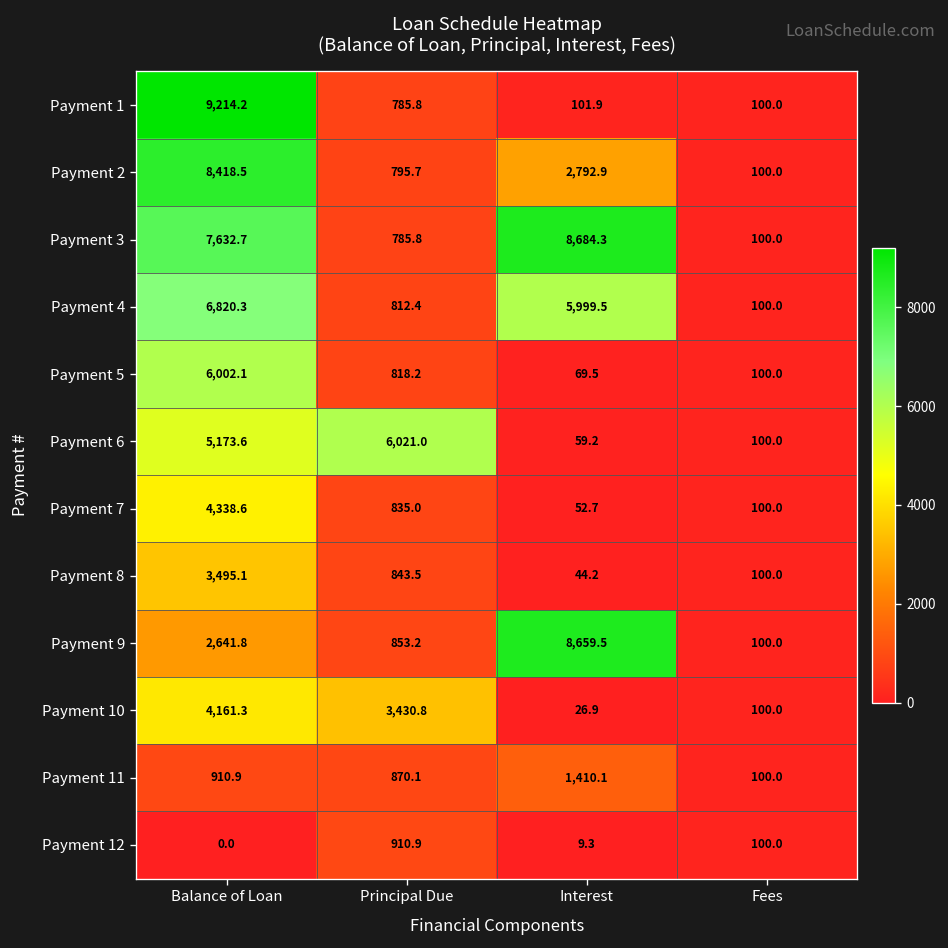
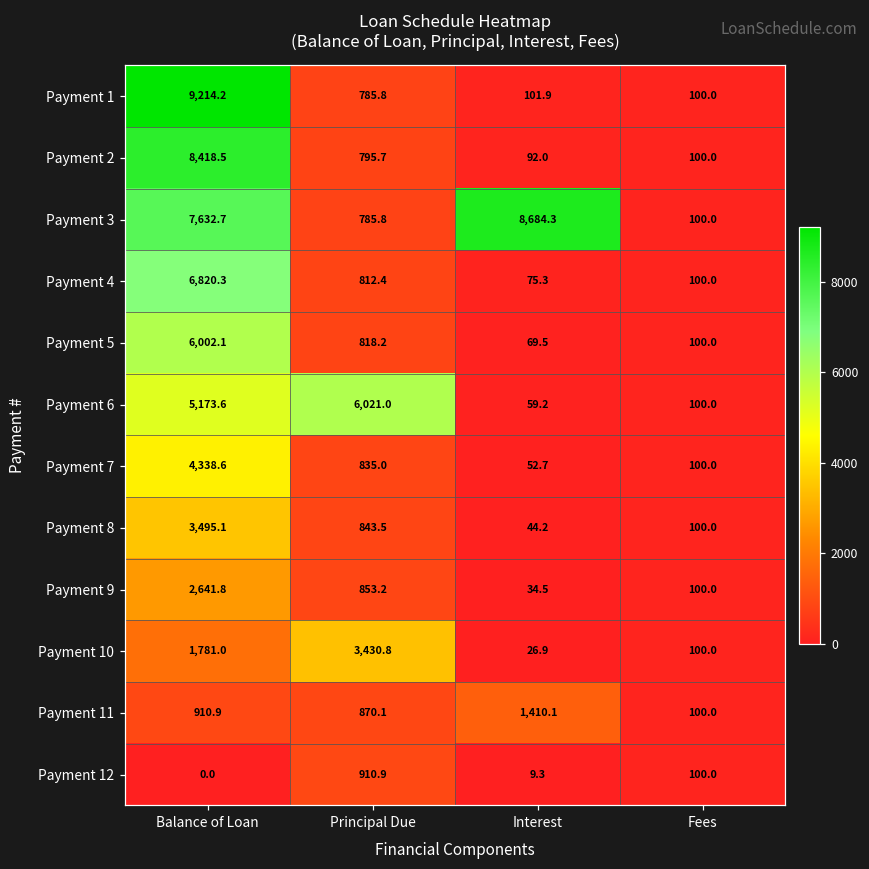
  {
    "Payment 1": {
      "Balance of Loan": "9,214.2",
      "Principal Due": "785.8",
      "Interest": "101.9",
      "Fees": "100.0"
    },
    "Payment 2": {
      "Balance of Loan": "8,418.5",
      "Principal Due": "795.7",
-     "Interest": "2,792.9",
+     "Interest": "92.0",
      "Fees": "100.0"
    },
    "Payment 3": {
      "Balance of Loan": "7,632.7",
      "Principal Due": "785.8",
      "Interest": "8,684.3",
      "Fees": "100.0"
    },
    "Payment 4": {
      "Balance of Loan": "6,820.3",
      "Principal Due": "812.4",
-     "Interest": "5,999.5",
+     "Interest": "75.3",
      "Fees": "100.0"
    },
    "Payment 5": {
      "Balance of Loan": "6,002.1",
      "Principal Due": "818.2",
      "Interest": "69.5",
      "Fees": "100.0"
    },
    "Payment 6": {
      "Balance of Loan": "5,173.6",
      "Principal Due": "6,021.0",
      "Interest": "59.2",
      "Fees": "100.0"
    },
    "Payment 7": {
      "Balance of Loan": "4,338.6",
      "Principal Due": "835.0",
      "Interest": "52.7",
      "Fees": "100.0"
    },
    "Payment 8": {
      "Balance of Loan": "3,495.1",
      "Principal Due": "843.5",
      "Interest": "44.2",
      "Fees": "100.0"
    },
    "Payment 9": {
      "Balance of Loan": "2,641.8",
      "Principal Due": "853.2",
-     "Interest": "8,659.5",
+     "Interest": "34.5",
      "Fees": "100.0"
    },
    "Payment 10": {
-     "Balance of Loan": "4,161.3",
+     "Balance of Loan": "1,781.0",
      "Principal Due": "3,430.8",
      "Interest": "26.9",
      "Fees": "100.0"
    },
    "Payment 11": {
      "Balance of Loan": "910.9",
      "Principal Due": "870.1",
      "Interest": "1,410.1",
      "Fees": "100.0"
    },
    "Payment 12": {
      "Balance of Loan": "0.0",
      "Principal Due": "910.9",
      "Interest": "9.3",
      "Fees": "100.0"
    }
  }
